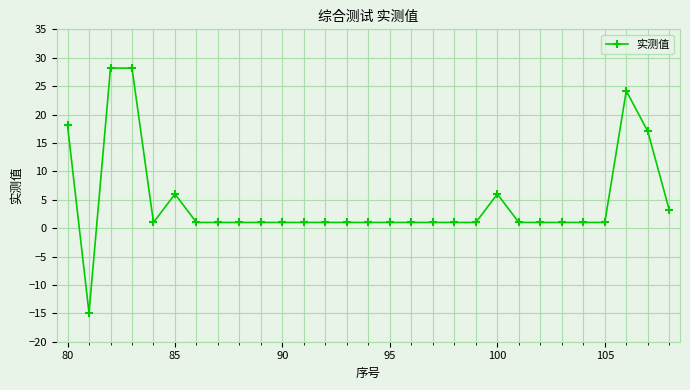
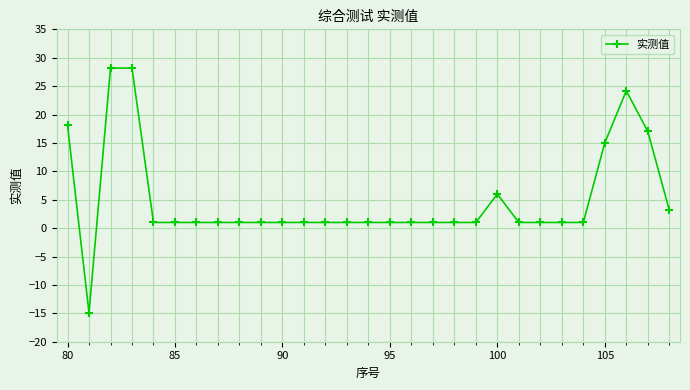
  {
    "80": 18,
-   "85": 6,
+   "85": 1,
    "90": 1,
    "95": 1,
    "100": 6,
-   "105": 1
+   "105": 15
  }
